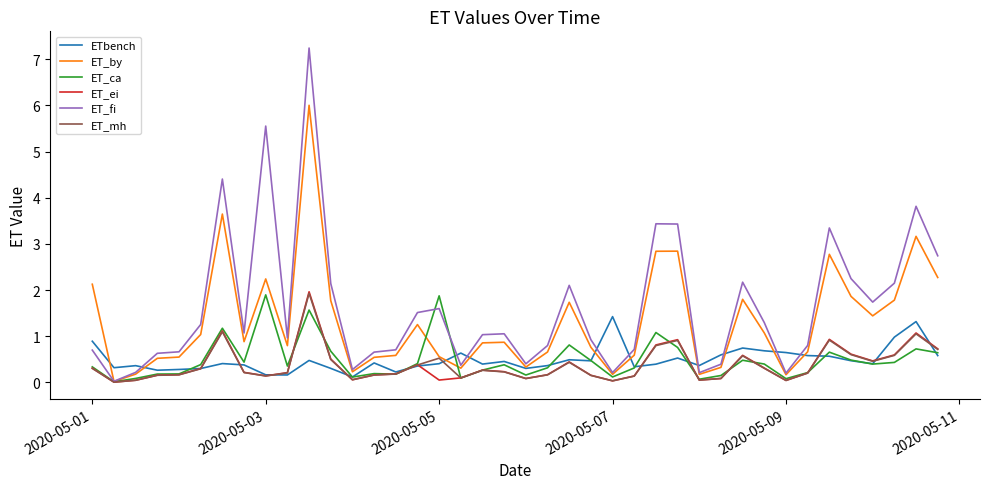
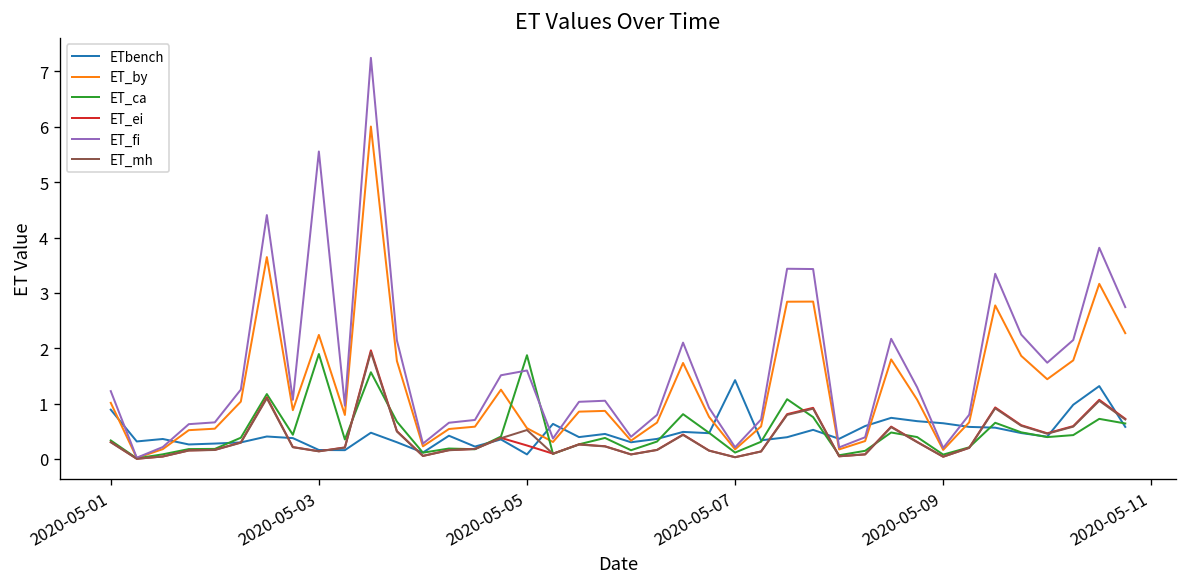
  {
    "ETbench": {
      "2020-05-01": 0.9,
-     "2020-05-05": 0.4,
+     "2020-05-05": 0.1,
      "2020-05-07": 1.4,
      "2020-05-09": 0.6
    },
    "ET_by": {
-     "2020-05-01": 2.1,
+     "2020-05-01": 1.0,
      "2020-05-03": 2.2
    },
    "ET_ca": {
      "2020-05-03": 1.9,
      "2020-05-05": 1.9,
      "2020-05-07": 0.1
    },
    "ET_ei": {
-     "2020-05-05": 0.0
+     "2020-05-05": 0.2
    },
    "ET_fi": {
-     "2020-05-01": 0.7,
+     "2020-05-01": 1.2,
      "2020-05-03": 5.6,
      "2020-05-05": 1.6
    }
  }
